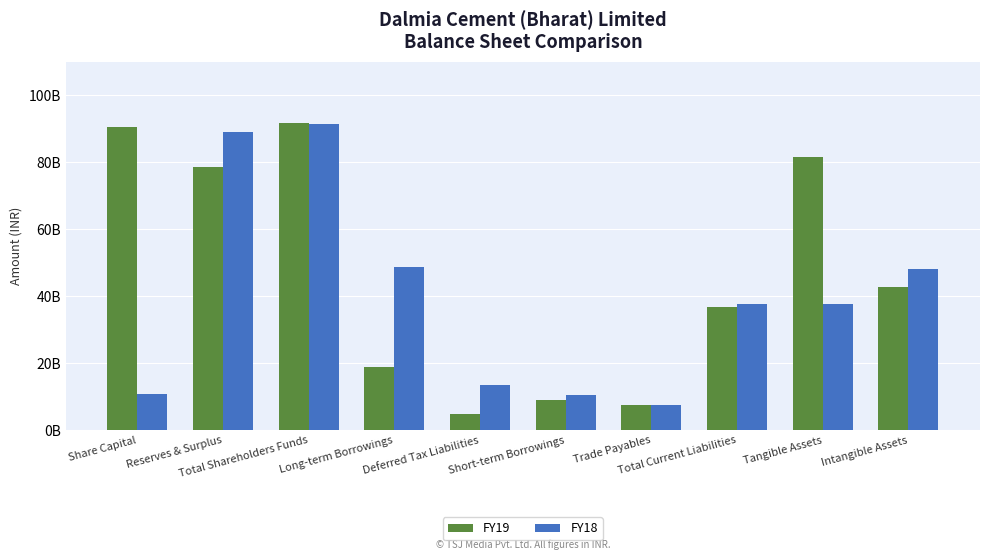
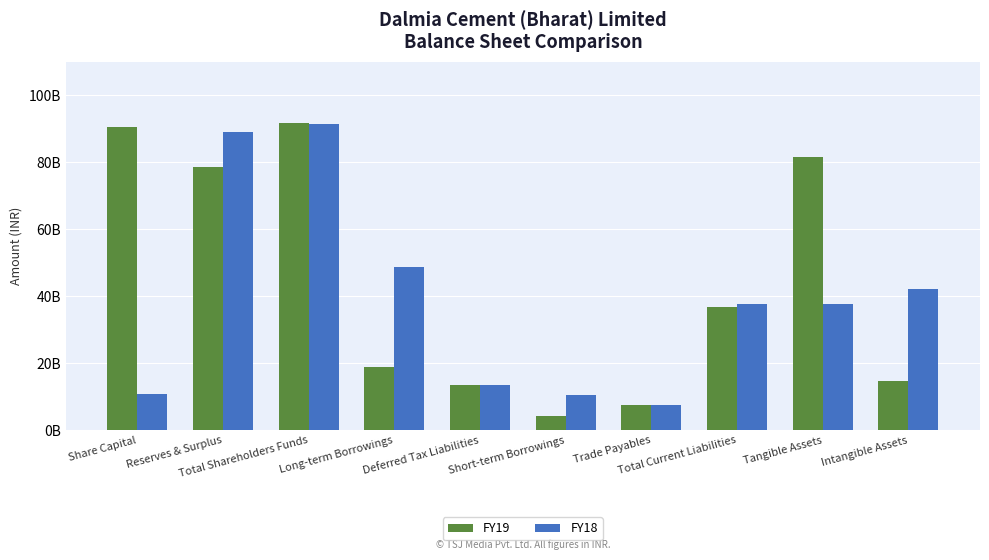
  {
    "FY19": {
      "Share Capital": 91000000000,
      "Reserves & Surplus": 79000000000,
      "Total Shareholders Funds": 92000000000,
      "Long-term Borrowings": 19000000000,
-     "Deferred Tax Liabilities": 5000000000,
-     "Short-term Borrowings": 9000000000,
+     "Deferred Tax Liabilities": 14000000000,
+     "Short-term Borrowings": 4000000000,
      "Trade Payables": 7000000000,
      "Total Current Liabilities": 37000000000,
      "Tangible Assets": 81000000000,
-     "Intangible Assets": 43000000000
+     "Intangible Assets": 15000000000
    },
    "FY18": {
      "Share Capital": 11000000000,
      "Reserves & Surplus": 89000000000,
      "Total Shareholders Funds": 91000000000,
      "Long-term Borrowings": 49000000000,
      "Deferred Tax Liabilities": 13000000000,
      "Short-term Borrowings": 10000000000,
      "Trade Payables": 8000000000,
      "Total Current Liabilities": 38000000000,
      "Tangible Assets": 38000000000,
-     "Intangible Assets": 48000000000
+     "Intangible Assets": 42000000000
    }
  }
